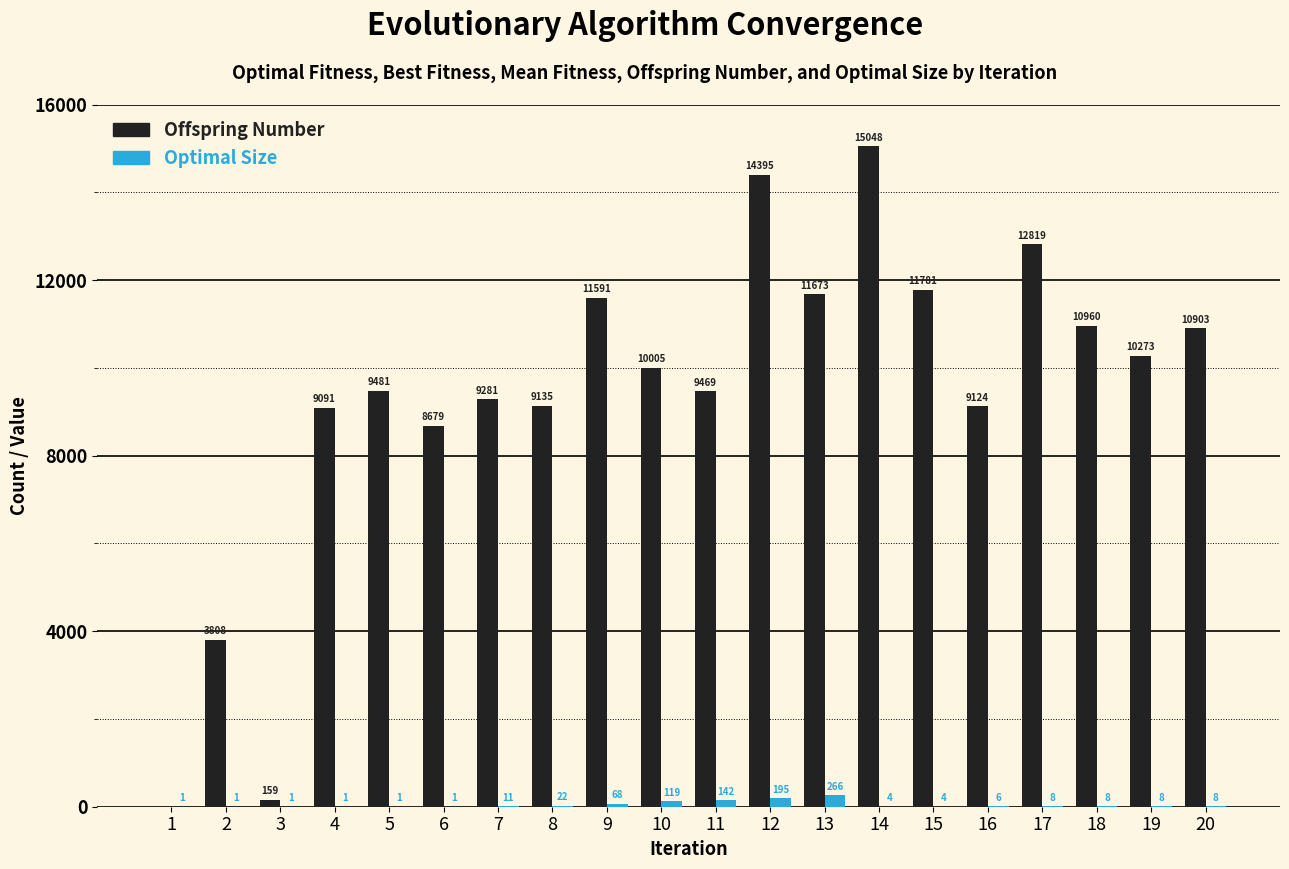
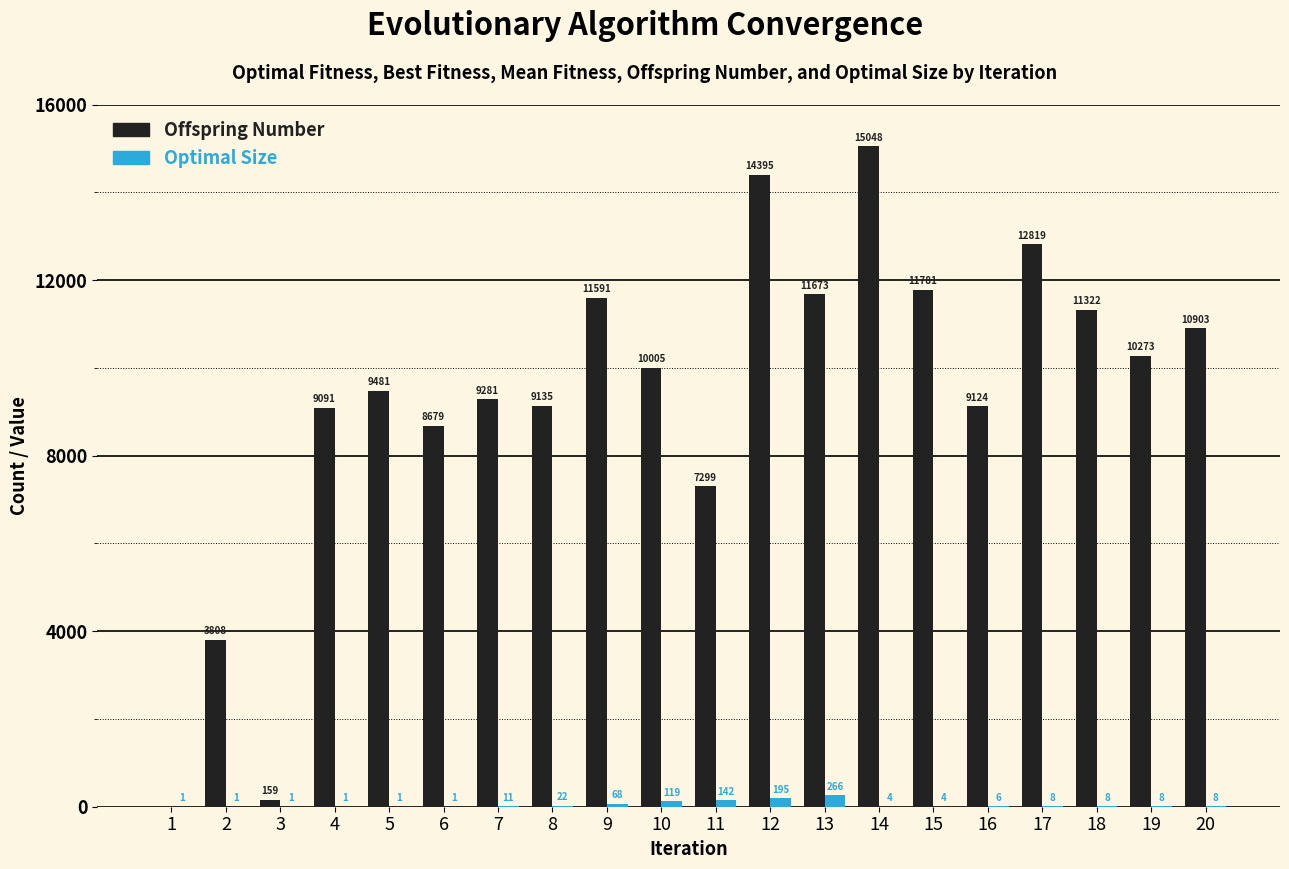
  {
    "Offspring Number": {
      "2": 3808,
      "3": 159,
      "4": 9091,
      "5": 9481,
      "6": 8679,
      "7": 9281,
      "8": 9135,
      "9": 11591,
      "10": 10005,
-     "11": 9469,
+     "11": 7299,
      "12": 14395,
      "13": 11673,
      "14": 15048,
      "15": 11781,
      "16": 9124,
      "17": 12819,
-     "18": 10960,
+     "18": 11322,
      "19": 10273,
      "20": 10903
    },
    "Optimal Size": {
      "1": 1,
      "2": 1,
      "3": 1,
      "4": 1,
      "5": 1,
      "6": 1,
      "7": 11,
      "8": 22,
      "9": 68,
      "10": 119,
      "11": 142,
      "12": 195,
      "13": 266,
      "14": 4,
      "15": 4,
      "16": 6,
      "17": 8,
      "18": 8,
      "19": 8,
      "20": 8
    }
  }
